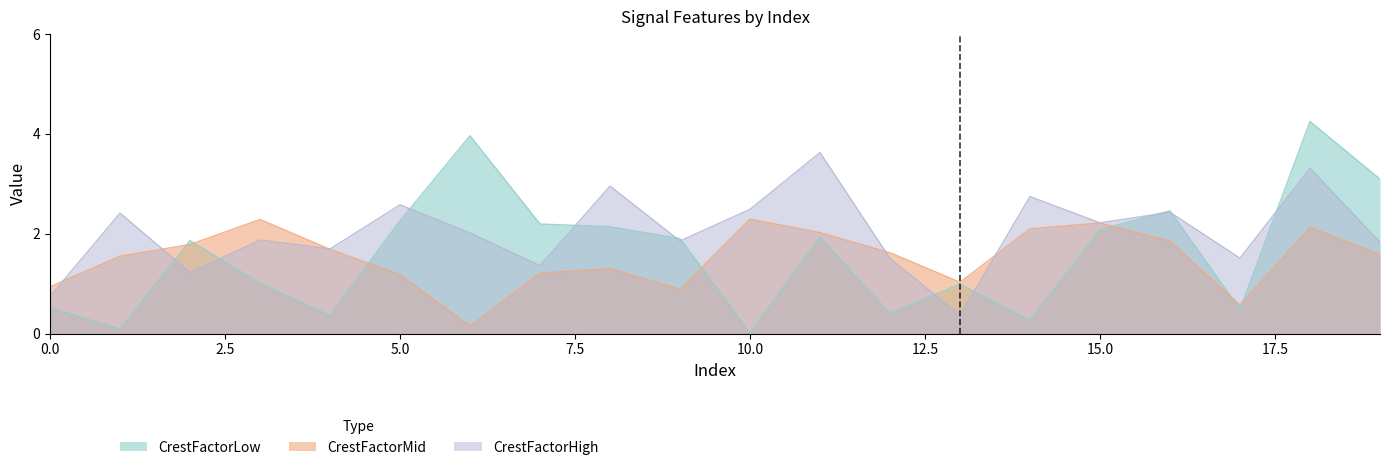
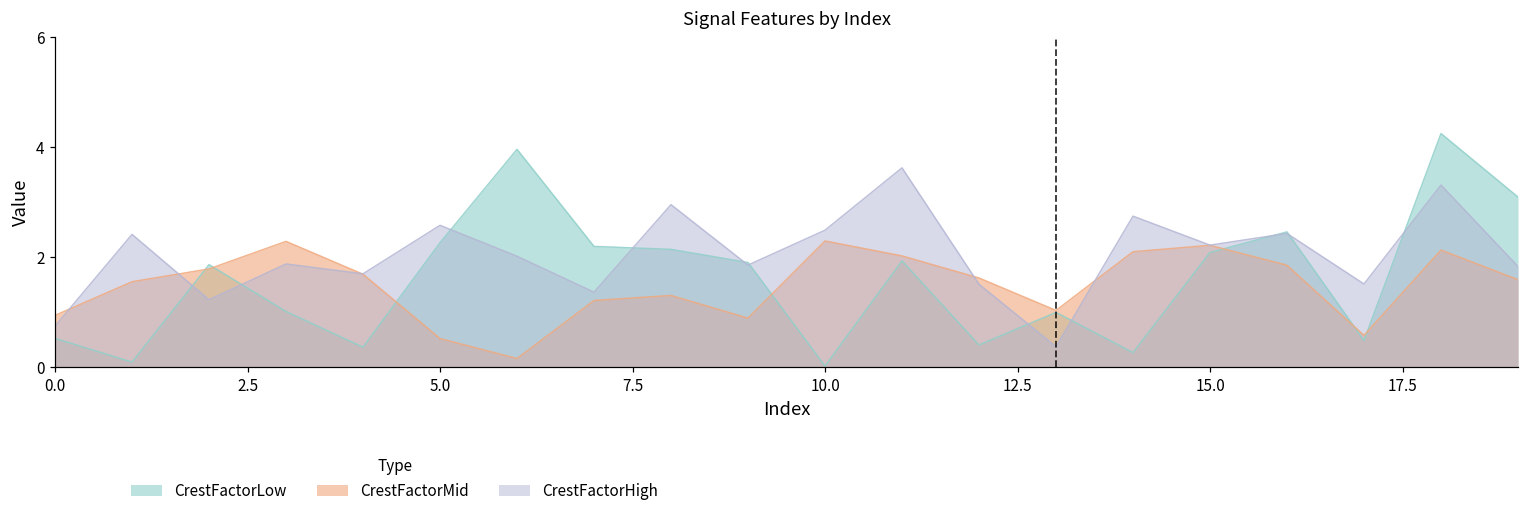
  {
    "CrestFactorMid": {
      "0.0": 0.9,
-     "5.0": 1.2,
+     "5.0": 0.5,
      "10.0": 2.3
    }
  }
